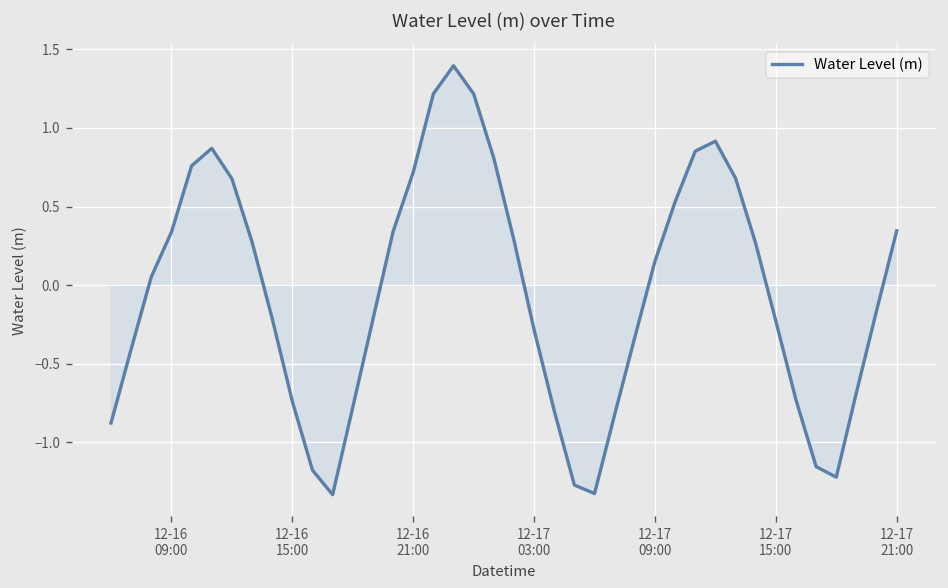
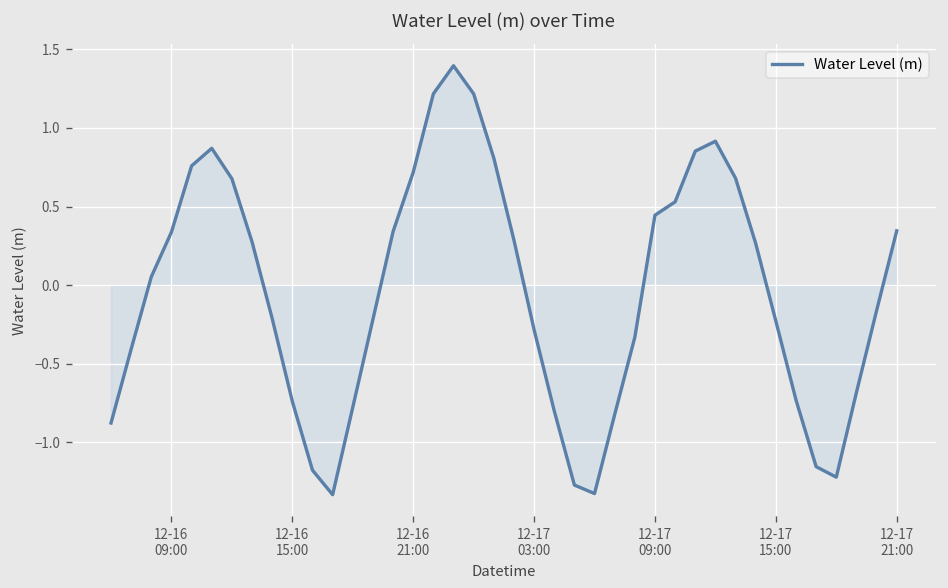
  {
    "Water Level (m)": {
      "12-16 15:00": -0.74,
      "12-17 03:00": -0.28,
-     "12-17 09:00": 0.15,
+     "12-17 09:00": 0.45,
      "12-17 15:00": -0.23
    }
  }
